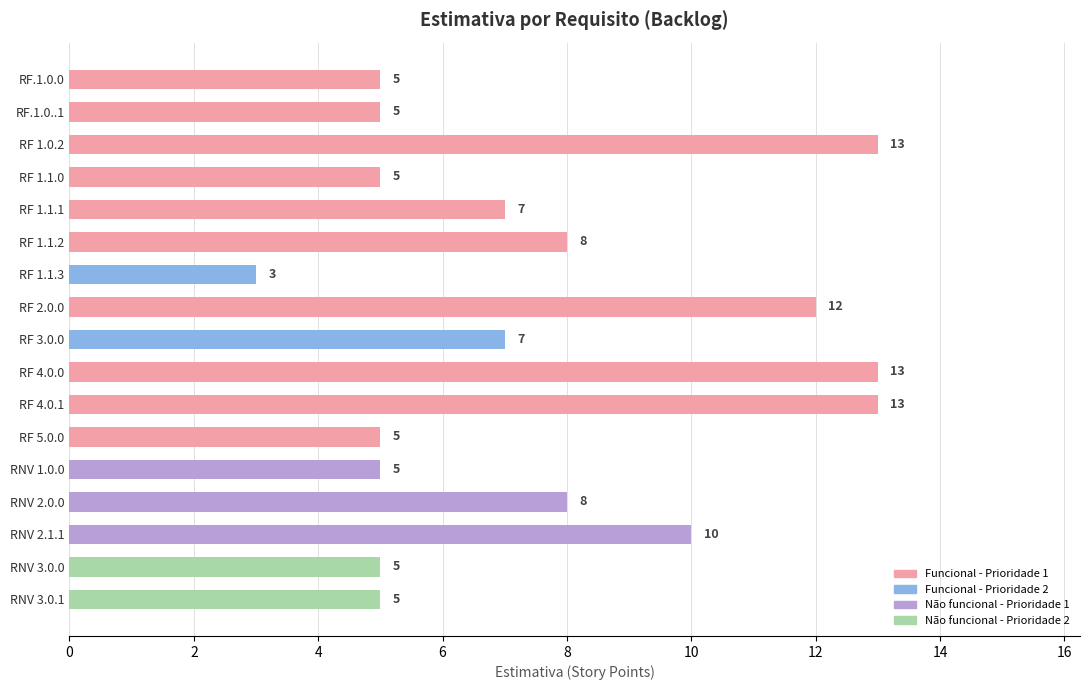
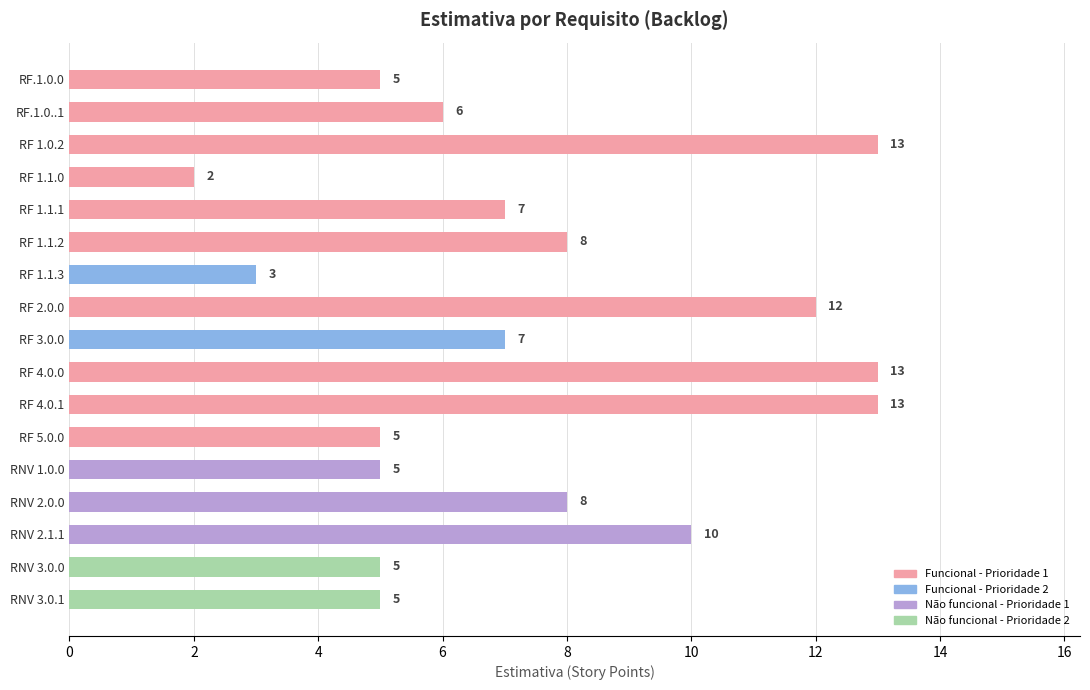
  {
    "RF.1.0.0": 5,
-   "RF.1.0..1": 5,
+   "RF.1.0..1": 6,
    "RF 1.0.2": 13,
-   "RF 1.1.0": 5,
+   "RF 1.1.0": 2,
    "RF 1.1.1": 7,
    "RF 1.1.2": 8,
    "RF 1.1.3": 3,
    "RF 2.0.0": 12,
    "RF 3.0.0": 7,
    "RF 4.0.0": 13,
    "RF 4.0.1": 13,
    "RF 5.0.0": 5,
    "RNV 1.0.0": 5,
    "RNV 2.0.0": 8,
    "RNV 2.1.1": 10,
    "RNV 3.0.0": 5,
    "RNV 3.0.1": 5
  }
